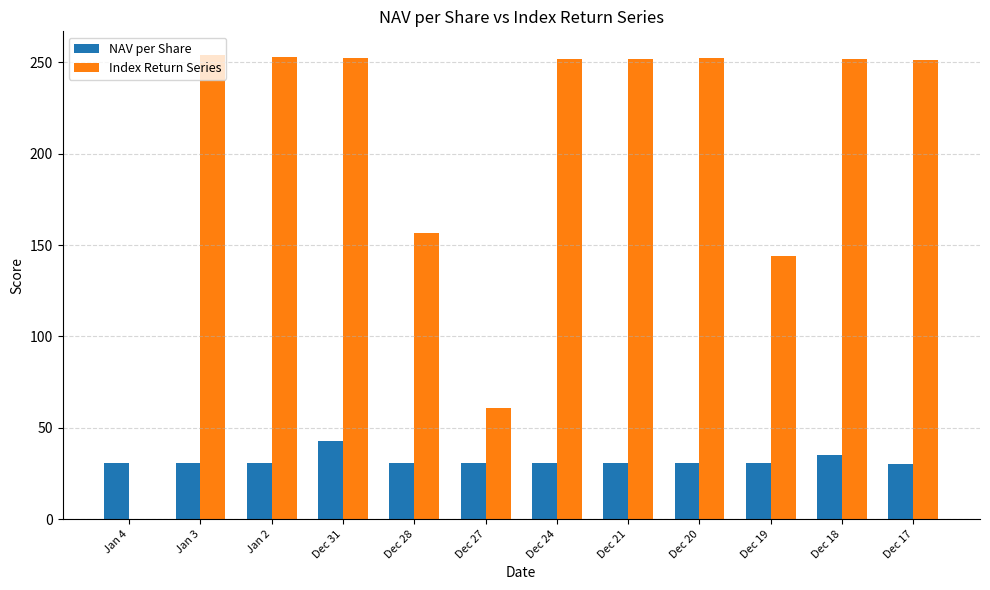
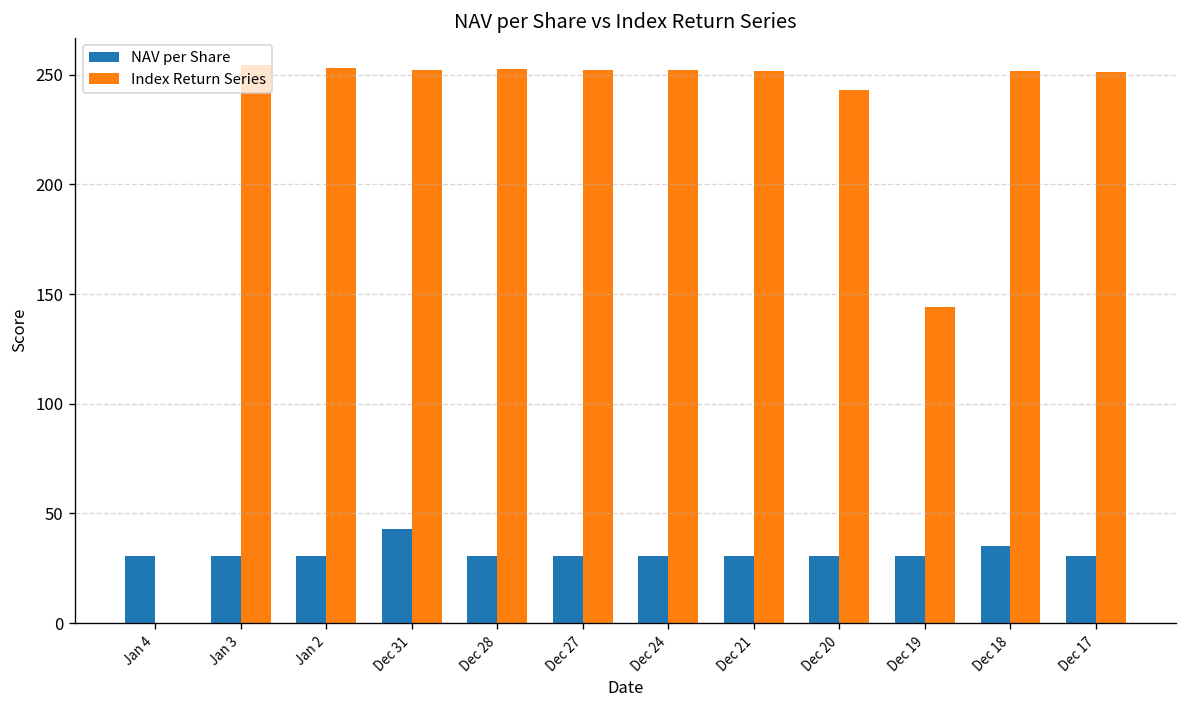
  {
    "NAV per Share": {
      "Jan 4": 31,
      "Jan 3": 31,
      "Jan 2": 31,
      "Dec 31": 43,
      "Dec 28": 31,
      "Dec 27": 31,
      "Dec 24": 31,
      "Dec 21": 30,
      "Dec 20": 31,
      "Dec 19": 31,
      "Dec 18": 35,
      "Dec 17": 30
    },
    "Index Return Series": {
      "Jan 4": 0,
      "Jan 2": 253,
      "Dec 31": 252,
-     "Dec 28": 157,
-     "Dec 27": 61,
+     "Dec 28": 253,
+     "Dec 27": 252,
      "Dec 24": 252,
      "Dec 21": 252,
-     "Dec 20": 252,
+     "Dec 20": 243,
      "Dec 19": 144,
      "Dec 18": 252,
      "Dec 17": 251
    }
  }
